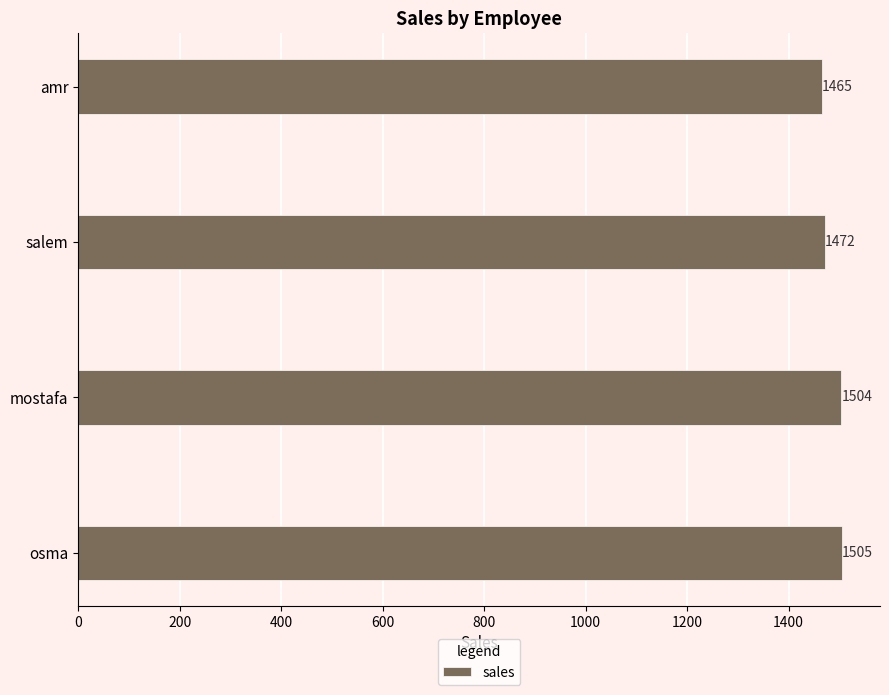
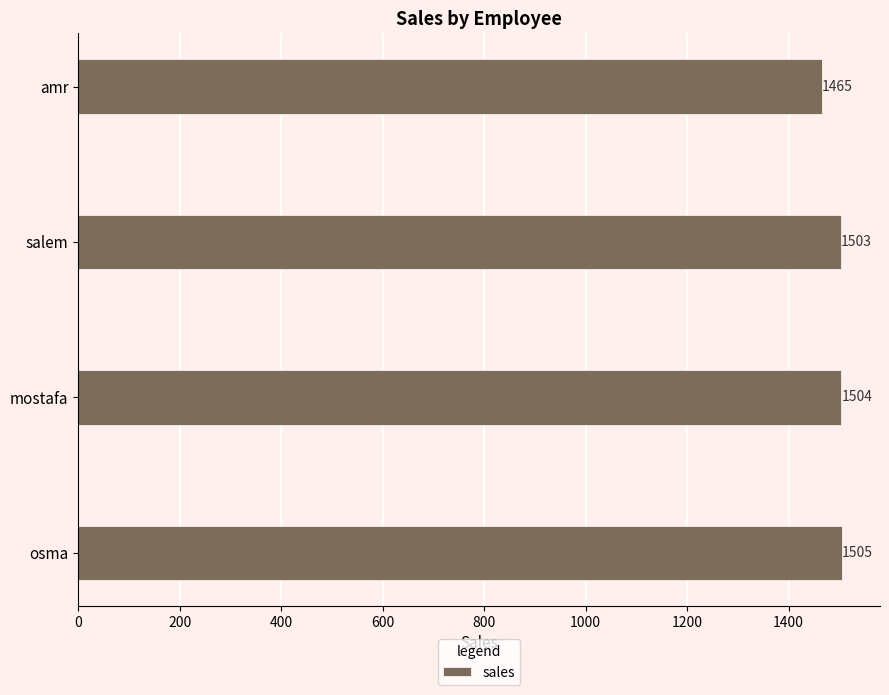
  {
    "amr": 1465,
-   "salem": 1472,
+   "salem": 1503,
    "mostafa": 1504,
    "osma": 1505
  }
